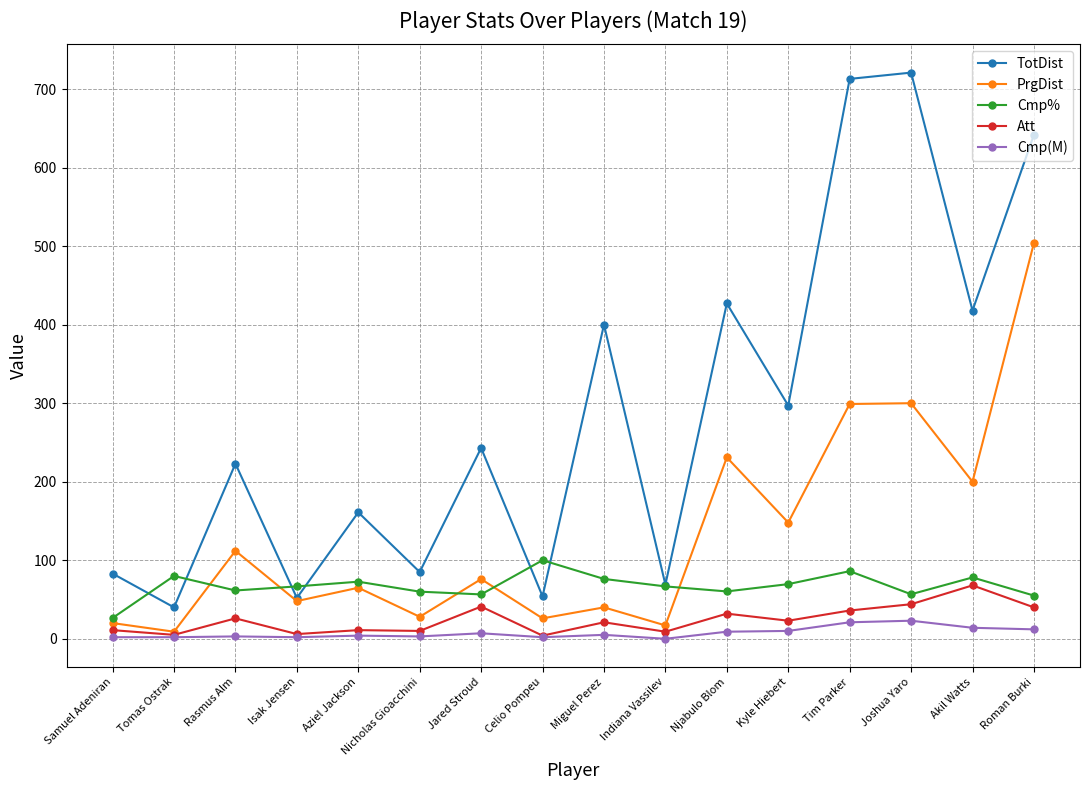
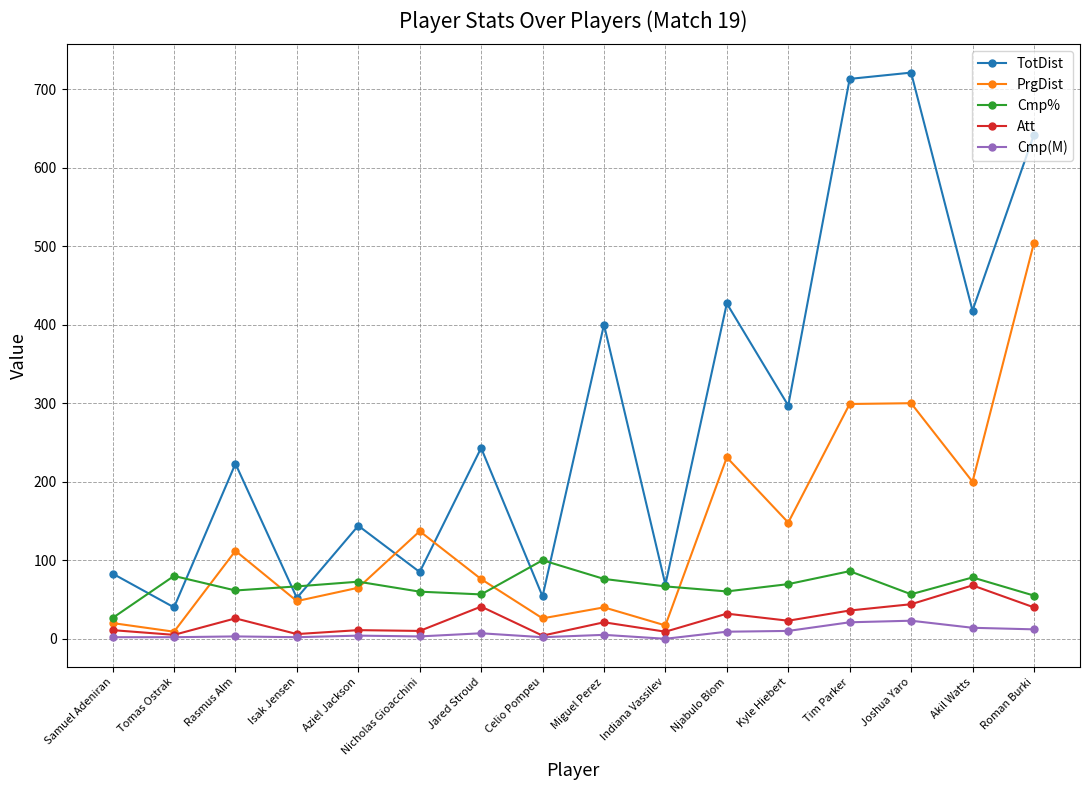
  {
    "TotDist": {
      "Samuel Adeniran": 80,
      "Tomas Ostrak": 40,
      "Rasmus Alm": 220,
      "Isak Jensen": 50,
-     "Aziel Jackson": 160,
+     "Aziel Jackson": 140,
      "Nicholas Gioacchini": 90,
      "Jared Stroud": 240,
      "Celio Pompeu": 50,
      "Miguel Perez": 400,
      "Njabulo Blom": 430,
      "Kyle Hiebert": 300,
      "Tim Parker": 710,
      "Joshua Yaro": 720,
      "Akil Watts": 420
    },
    "PrgDist": {
      "Samuel Adeniran": 20,
      "Tomas Ostrak": 10,
      "Rasmus Alm": 110,
      "Isak Jensen": 50,
      "Aziel Jackson": 70,
-     "Nicholas Gioacchini": 30,
+     "Nicholas Gioacchini": 140,
      "Jared Stroud": 80,
      "Celio Pompeu": 30,
      "Miguel Perez": 40,
      "Indiana Vassilev": 20,
      "Njabulo Blom": 230,
      "Kyle Hiebert": 150,
      "Tim Parker": 300,
      "Joshua Yaro": 300,
      "Akil Watts": 200,
      "Roman Burki": 500
    },
    "Cmp%": {
      "Samuel Adeniran": 30,
      "Tomas Ostrak": 80,
      "Rasmus Alm": 60,
      "Isak Jensen": 70,
      "Aziel Jackson": 70,
      "Nicholas Gioacchini": 60,
      "Jared Stroud": 60,
      "Celio Pompeu": 100,
      "Miguel Perez": 80,
      "Njabulo Blom": 60,
      "Kyle Hiebert": 70,
      "Tim Parker": 90,
      "Joshua Yaro": 60,
      "Akil Watts": 80,
      "Roman Burki": 60
    },
    "Att": {
      "Samuel Adeniran": 10,
      "Rasmus Alm": 30,
      "Isak Jensen": 10,
      "Aziel Jackson": 10,
      "Nicholas Gioacchini": 10,
      "Jared Stroud": 40,
      "Miguel Perez": 20,
      "Indiana Vassilev": 10,
      "Njabulo Blom": 30,
      "Kyle Hiebert": 20,
      "Tim Parker": 40,
      "Joshua Yaro": 40,
      "Akil Watts": 70,
      "Roman Burki": 40
    },
    "Cmp(M)": {
      "Samuel Adeniran": 0,
      "Rasmus Alm": 0,
      "Isak Jensen": 0,
      "Aziel Jackson": 0,
      "Nicholas Gioacchini": 0,
      "Jared Stroud": 10,
      "Miguel Perez": 10,
      "Indiana Vassilev": 0,
      "Njabulo Blom": 10,
      "Kyle Hiebert": 10,
      "Tim Parker": 20,
      "Joshua Yaro": 20,
      "Akil Watts": 10,
      "Roman Burki": 10
    }
  }
